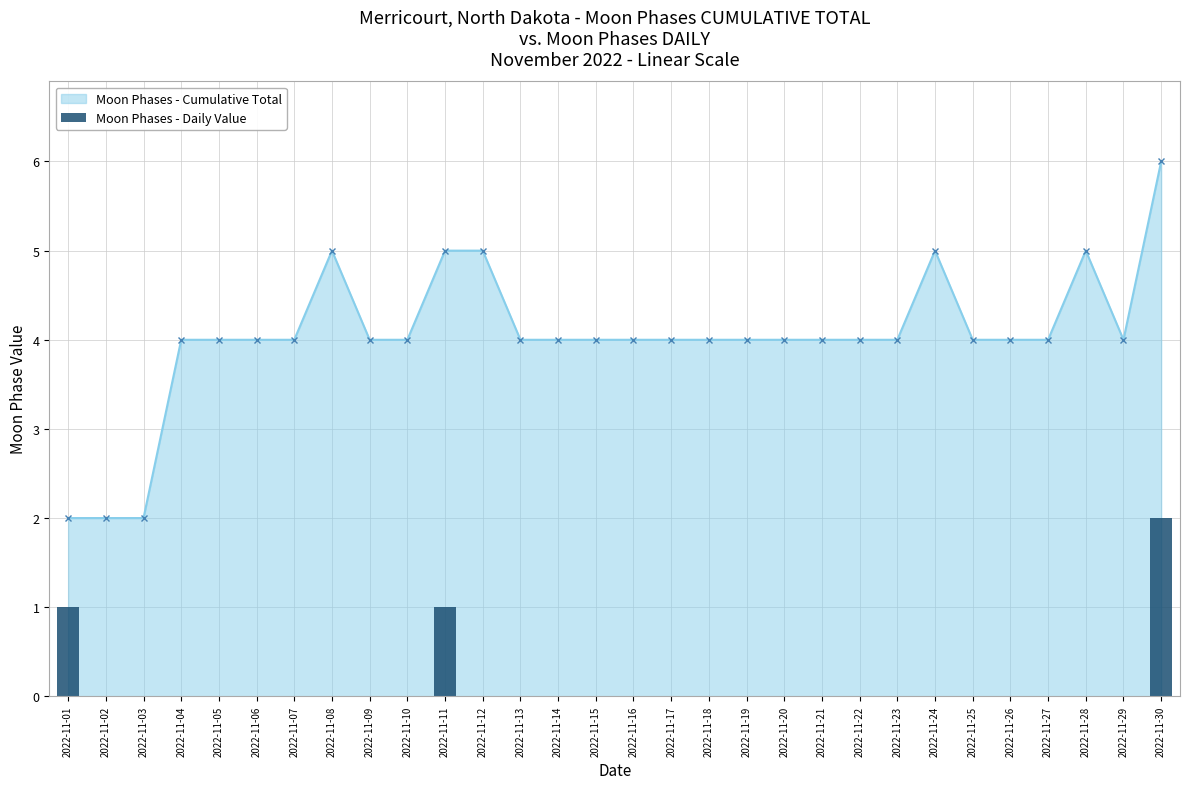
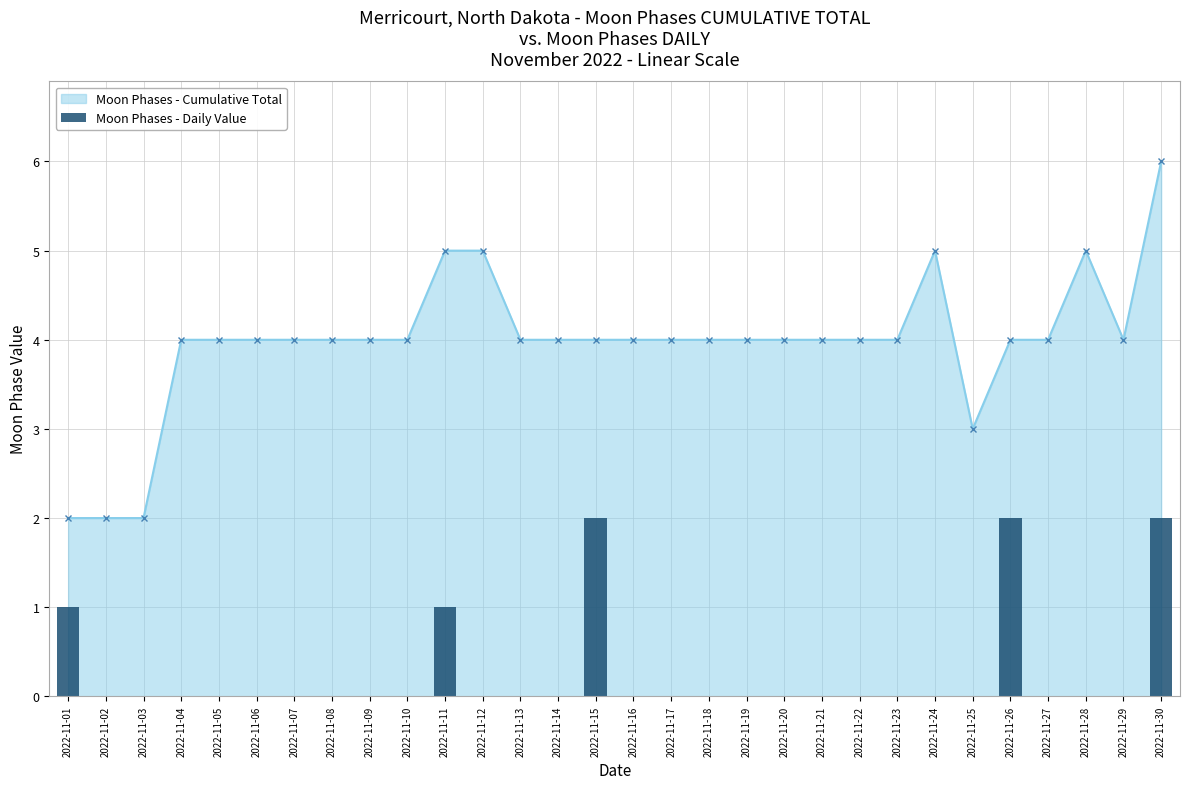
  {
    "Moon Phases - Cumulative Total": {
      "2022-11-01": 2,
      "2022-11-02": 2,
      "2022-11-03": 2,
      "2022-11-04": 4,
      "2022-11-05": 4,
      "2022-11-06": 4,
      "2022-11-07": 4,
-     "2022-11-08": 5,
+     "2022-11-08": 4,
      "2022-11-09": 4,
      "2022-11-10": 4,
      "2022-11-11": 5,
      "2022-11-12": 5,
      "2022-11-13": 4,
      "2022-11-14": 4,
      "2022-11-15": 4,
      "2022-11-16": 4,
      "2022-11-17": 4,
      "2022-11-18": 4,
      "2022-11-19": 4,
      "2022-11-20": 4,
      "2022-11-21": 4,
      "2022-11-22": 4,
      "2022-11-23": 4,
      "2022-11-24": 5,
-     "2022-11-25": 4,
+     "2022-11-25": 3,
      "2022-11-26": 4,
      "2022-11-27": 4,
      "2022-11-28": 5,
      "2022-11-29": 4,
      "2022-11-30": 6
    },
    "Moon Phases - Daily Value": {
      "2022-11-01": 1,
      "2022-11-02": 0,
      "2022-11-03": 0,
      "2022-11-04": 0,
      "2022-11-05": 0,
      "2022-11-06": 0,
      "2022-11-07": 0,
      "2022-11-08": 0,
      "2022-11-09": 0,
      "2022-11-10": 0,
      "2022-11-11": 1,
      "2022-11-12": 0,
      "2022-11-13": 0,
      "2022-11-14": 0,
-     "2022-11-15": 0,
+     "2022-11-15": 2,
      "2022-11-16": 0,
      "2022-11-17": 0,
      "2022-11-18": 0,
      "2022-11-19": 0,
      "2022-11-20": 0,
      "2022-11-21": 0,
      "2022-11-22": 0,
      "2022-11-23": 0,
      "2022-11-24": 0,
      "2022-11-25": 0,
-     "2022-11-26": 0,
+     "2022-11-26": 2,
      "2022-11-27": 0,
      "2022-11-28": 0,
      "2022-11-29": 0,
      "2022-11-30": 2
    }
  }
